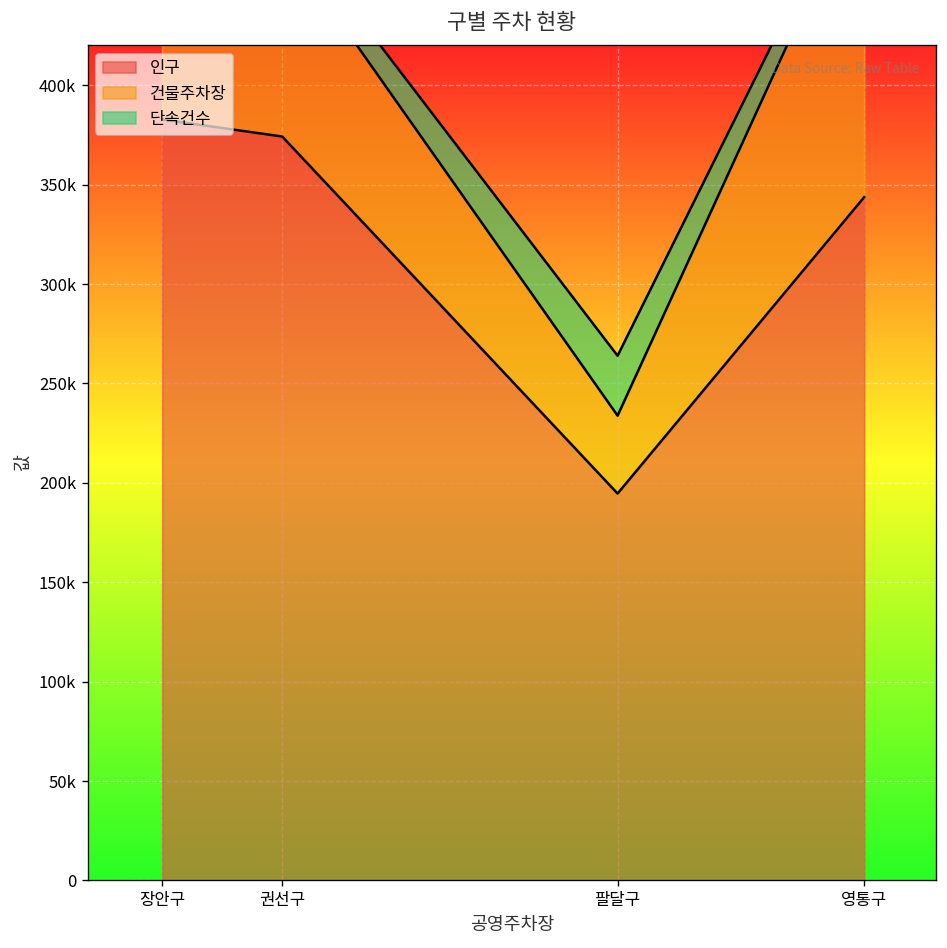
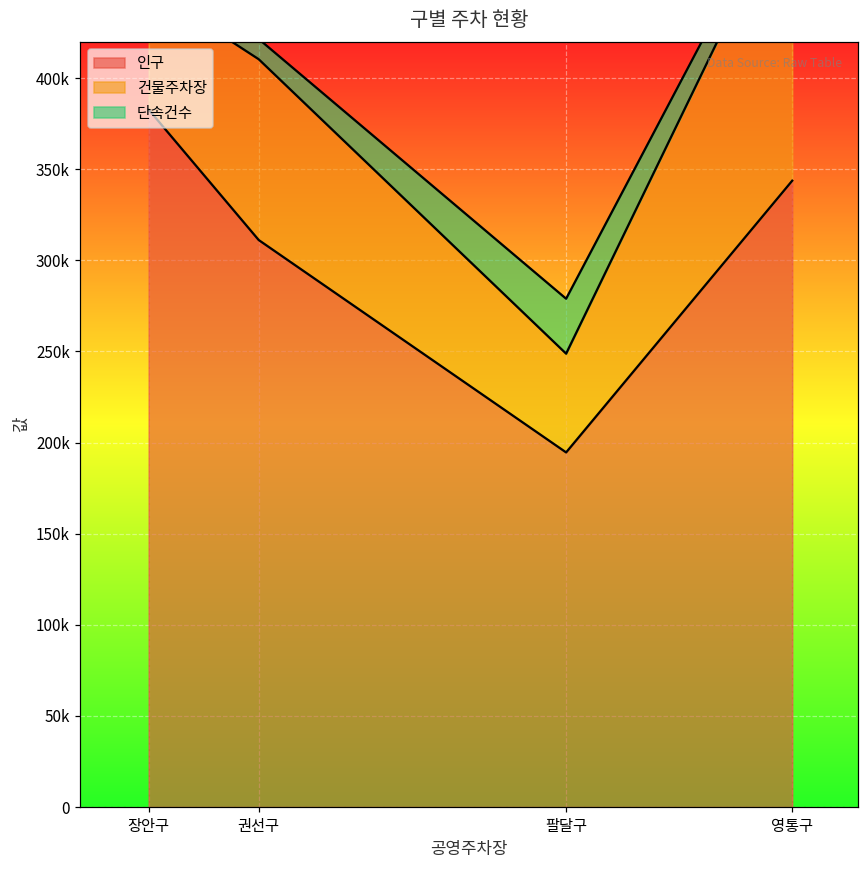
  {
    "인구": {
-     "권선구": 374000,
+     "권선구": 311000,
      "팔달구": 195000,
      "영통구": 344000
    },
    "건물주차장": {
-     "팔달구": 39000
+     "팔달구": 54000
    },
    "단속건수": {
      "팔달구": 30000
    }
  }
